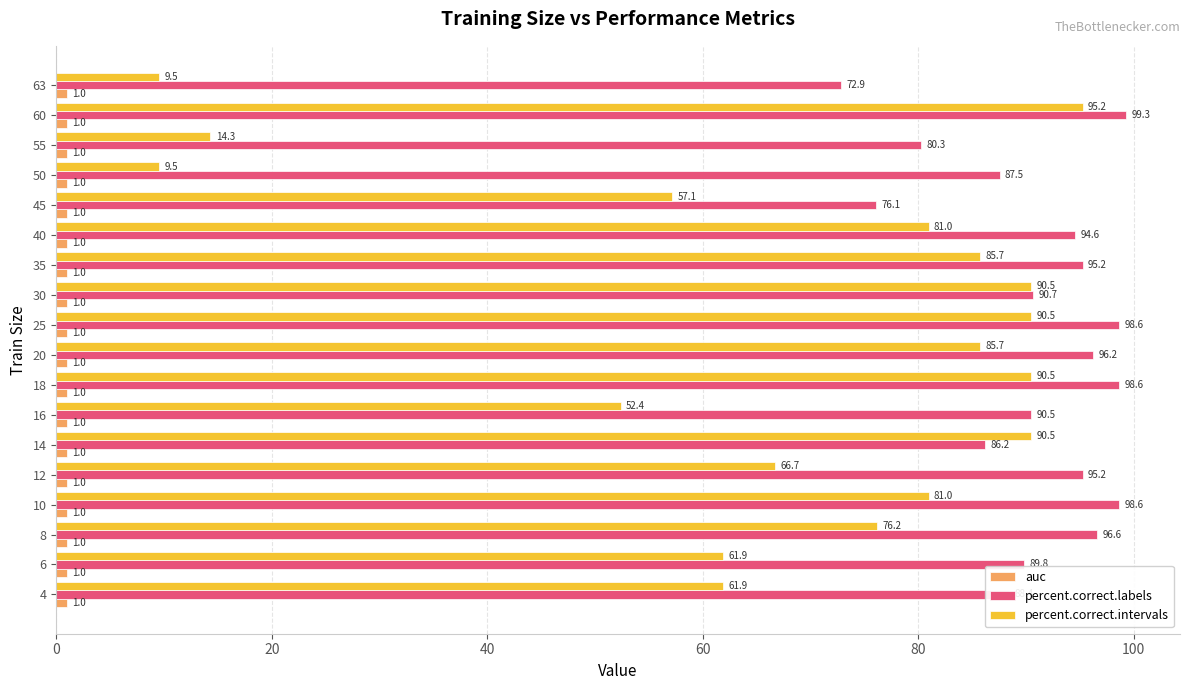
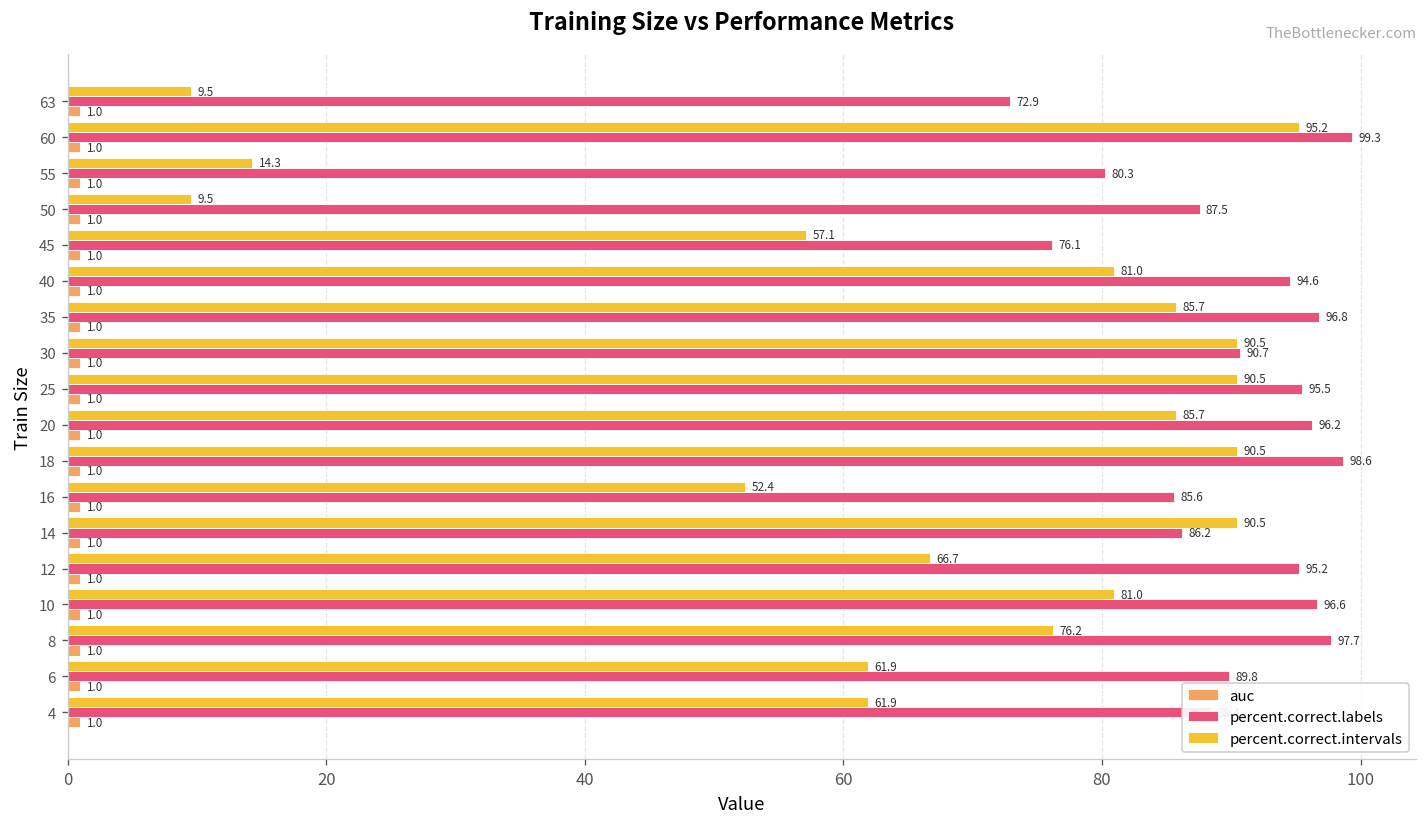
  {
    "percent.correct.labels": {
      "63": 72.9,
      "60": 99.3,
      "55": 80.3,
      "50": 87.5,
      "45": 76.1,
      "40": 94.6,
-     "35": 95.2,
-     "25": 98.6,
+     "35": 96.8,
+     "25": 95.5,
      "20": 96.2,
      "18": 98.6,
-     "16": 90.5,
+     "16": 85.6,
      "14": 86.2,
      "12": 95.2,
-     "10": 98.6,
-     "8": 96.6
+     "10": 96.6,
+     "8": 97.7
    }
  }
